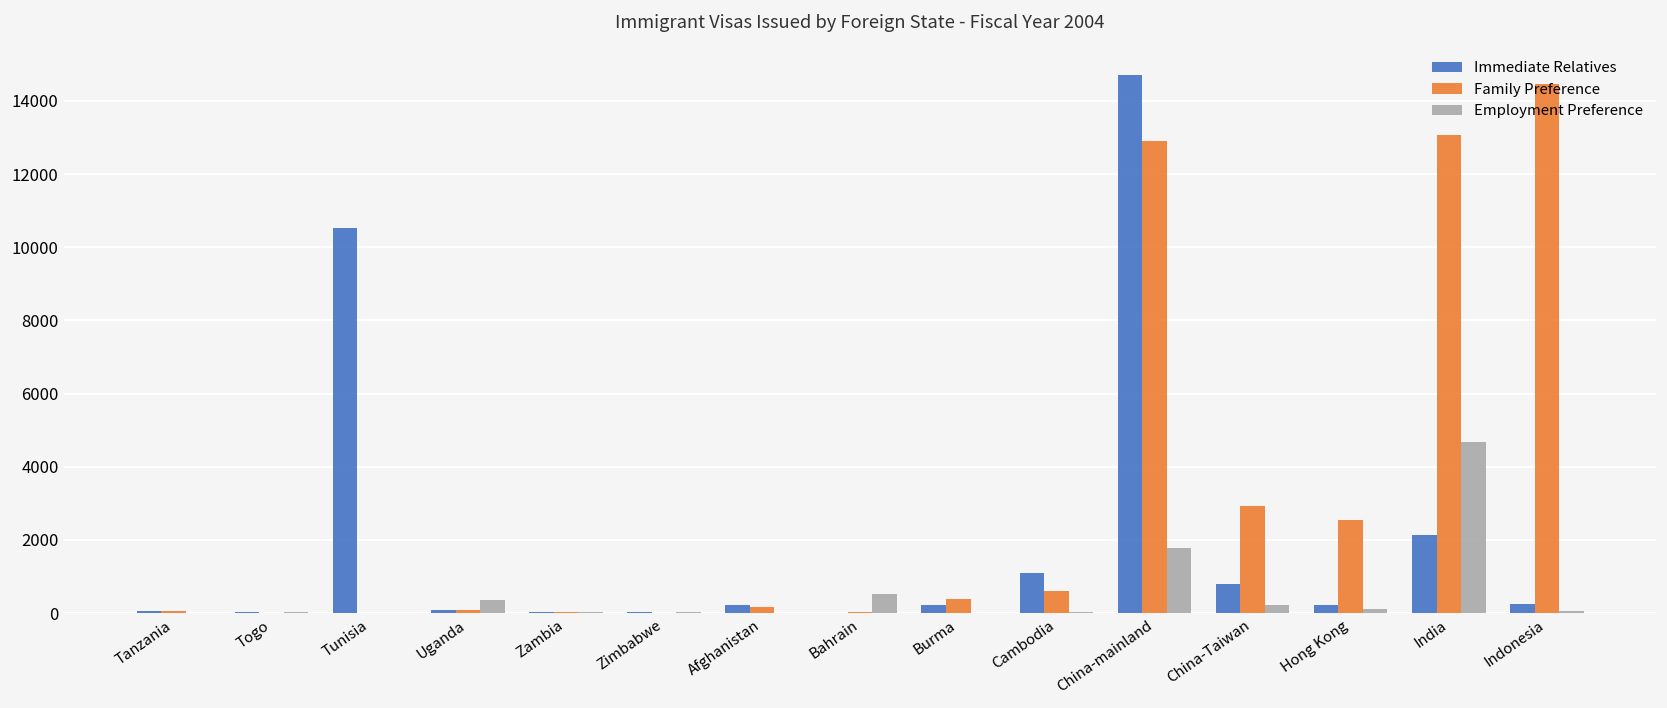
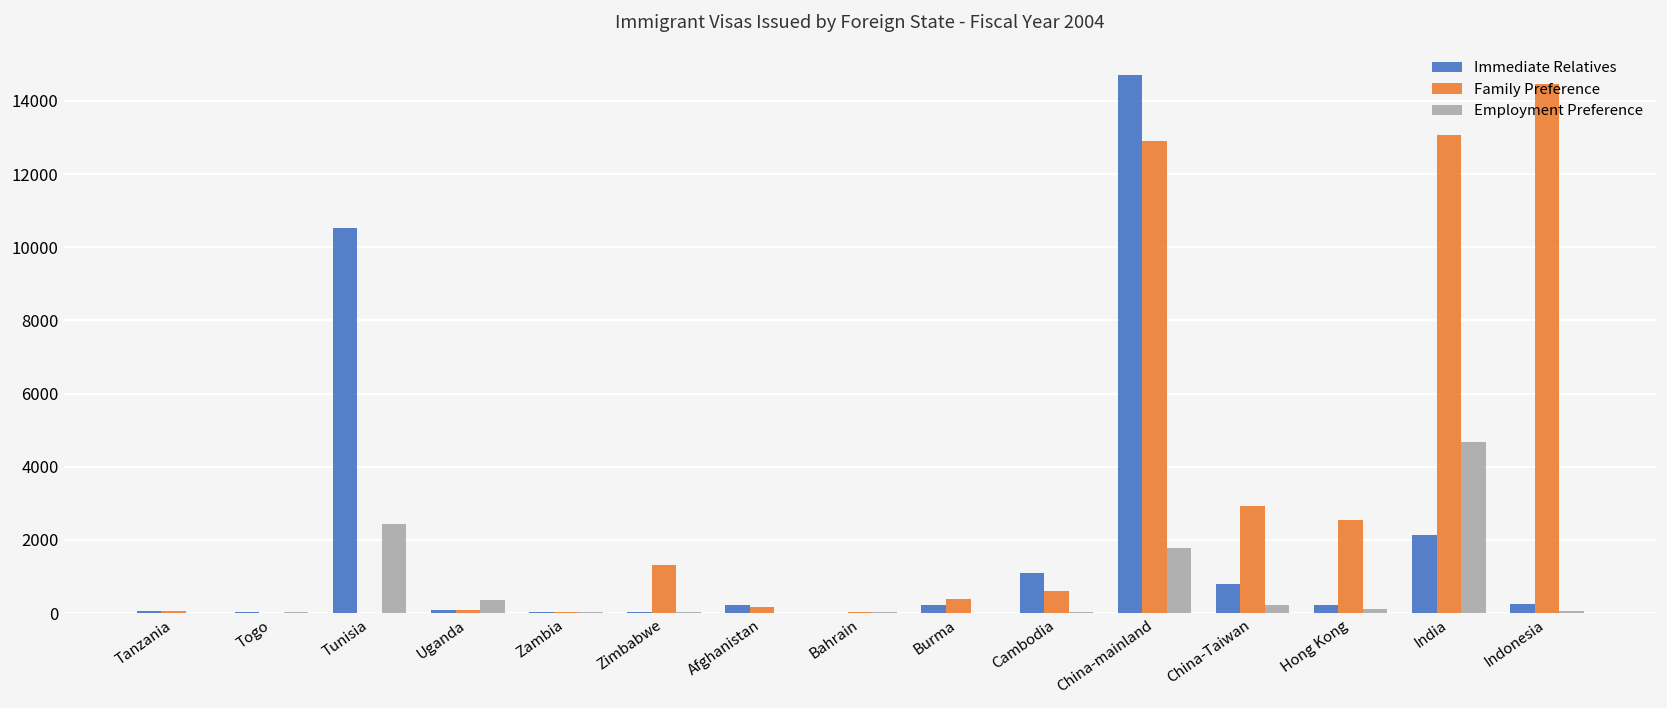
  {
    "Immediate Relatives": {
      "Tunisia": 10500,
      "Uganda": 100,
      "Afghanistan": 200,
      "Burma": 200,
      "Cambodia": 1100,
      "China-mainland": 14700,
      "China-Taiwan": 800,
      "Hong Kong": 200,
      "India": 2100,
      "Indonesia": 300
    },
    "Family Preference": {
-     "Zimbabwe": 0,
+     "Zimbabwe": 1300,
      "Afghanistan": 200,
      "Burma": 400,
      "Cambodia": 600,
      "China-mainland": 12900,
      "China-Taiwan": 2900,
      "Hong Kong": 2500,
      "India": 13100,
      "Indonesia": 14500
    },
    "Employment Preference": {
-     "Tunisia": 0,
+     "Tunisia": 2400,
      "Uganda": 400,
-     "Bahrain": 500,
+     "Bahrain": 0,
      "China-mainland": 1800,
      "China-Taiwan": 200,
      "Hong Kong": 100,
      "India": 4700
    }
  }
